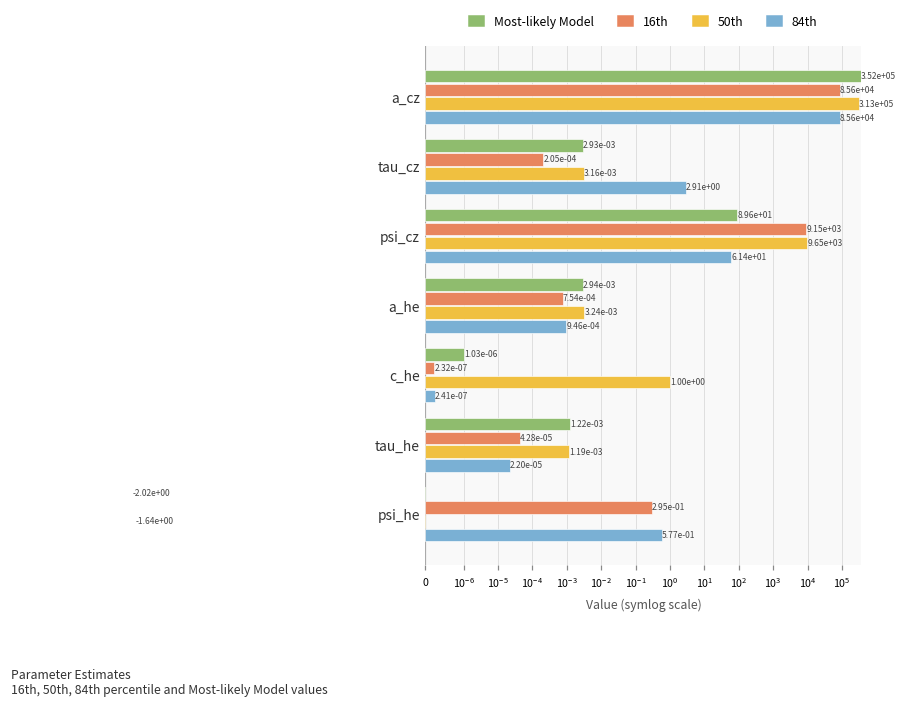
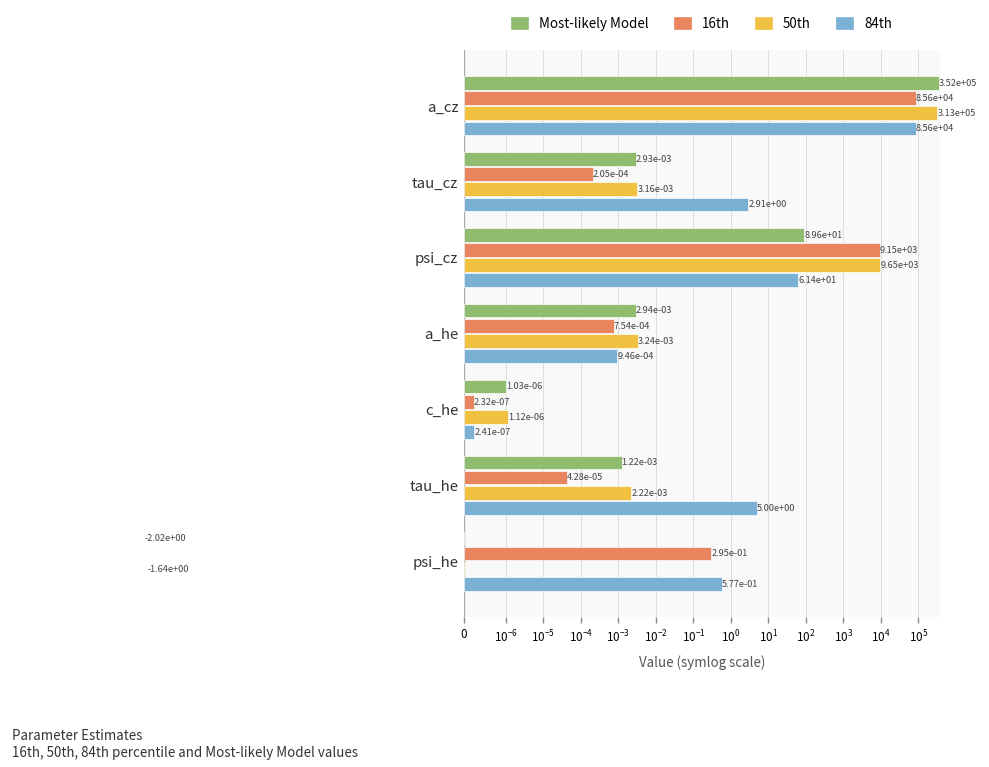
  {
    "Most-likely Model": {
      "tau_cz": "2.93e-03",
      "psi_cz": "8.96e+01",
      "a_he": "2.94e-03",
      "c_he": "1.03e-06",
      "tau_he": "1.22e-03"
    },
    "16th": {
      "tau_cz": "2.05e-04",
      "a_he": "7.54e-04",
      "c_he": "2.32e-07",
      "tau_he": "4.28e-05",
      "psi_he": "2.95e-01"
    },
    "50th": {
      "a_cz": "3.13e+05",
      "tau_cz": "3.16e-03",
      "psi_cz": "9.65e+03",
      "a_he": "3.24e-03",
-     "c_he": "1.00e+00",
-     "tau_he": "1.19e-03"
+     "c_he": "1.12e-06",
+     "tau_he": "2.22e-03"
    },
    "84th": {
      "tau_cz": "2.91e+00",
      "psi_cz": "6.14e+01",
      "a_he": "9.46e-04",
      "c_he": "2.41e-07",
-     "tau_he": "2.20e-05",
+     "tau_he": "5.00e+00",
      "psi_he": "5.77e-01"
    }
  }
